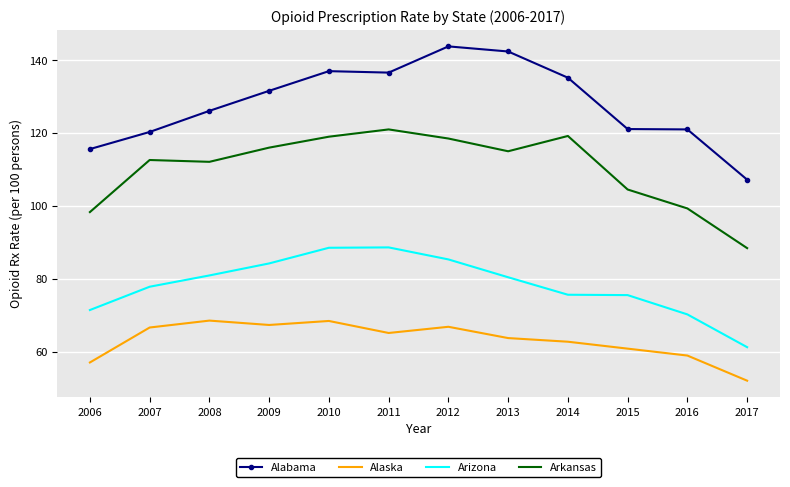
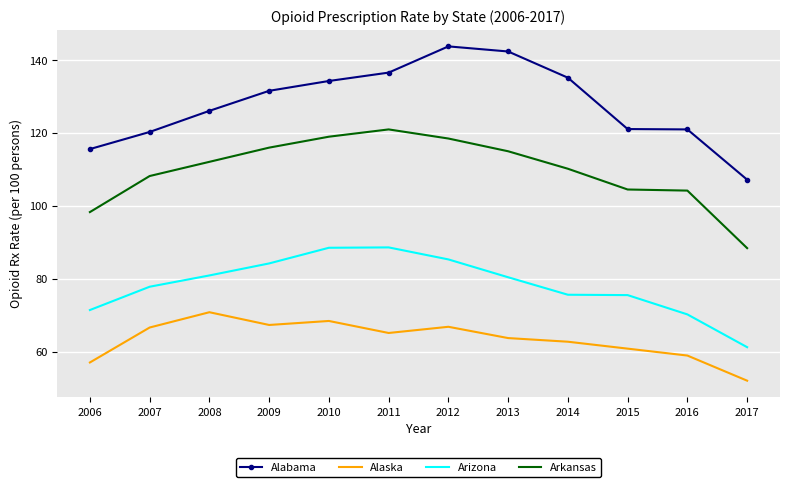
  {
    "Alabama": {
      "2006": 116,
      "2007": 120,
      "2008": 126,
      "2009": 132,
-     "2010": 137,
+     "2010": 134,
      "2011": 137,
      "2012": 144,
      "2013": 142,
      "2014": 135,
      "2015": 121,
      "2016": 121,
      "2017": 107
    },
    "Alaska": {
      "2006": 57,
      "2007": 67,
-     "2008": 69,
+     "2008": 71,
      "2009": 67,
      "2010": 68,
      "2011": 65,
      "2012": 67,
      "2013": 64,
      "2014": 63,
      "2015": 61,
      "2016": 59,
      "2017": 52
    },
    "Arizona": {
      "2006": 71,
      "2007": 78,
      "2008": 81,
      "2009": 84,
      "2010": 89,
      "2011": 89,
      "2012": 85,
      "2013": 80,
      "2014": 76,
      "2015": 76,
      "2016": 70,
      "2017": 61
    },
    "Arkansas": {
      "2006": 98,
-     "2007": 113,
+     "2007": 108,
      "2008": 112,
      "2009": 116,
      "2010": 119,
      "2011": 121,
      "2012": 119,
      "2013": 115,
-     "2014": 119,
+     "2014": 110,
      "2015": 105,
-     "2016": 99,
+     "2016": 104,
      "2017": 88
    }
  }
